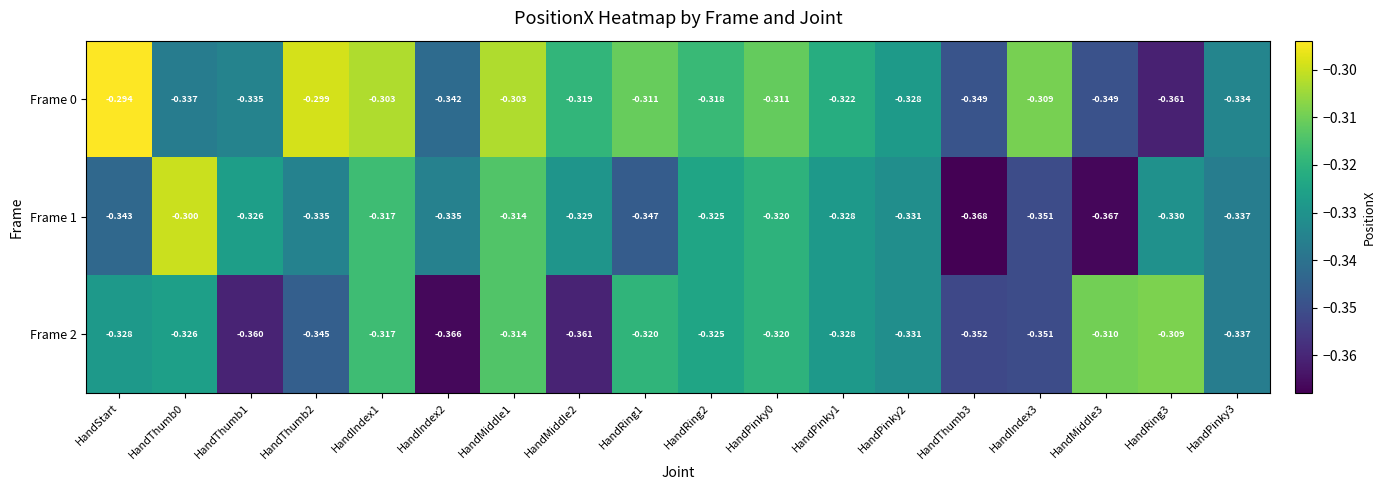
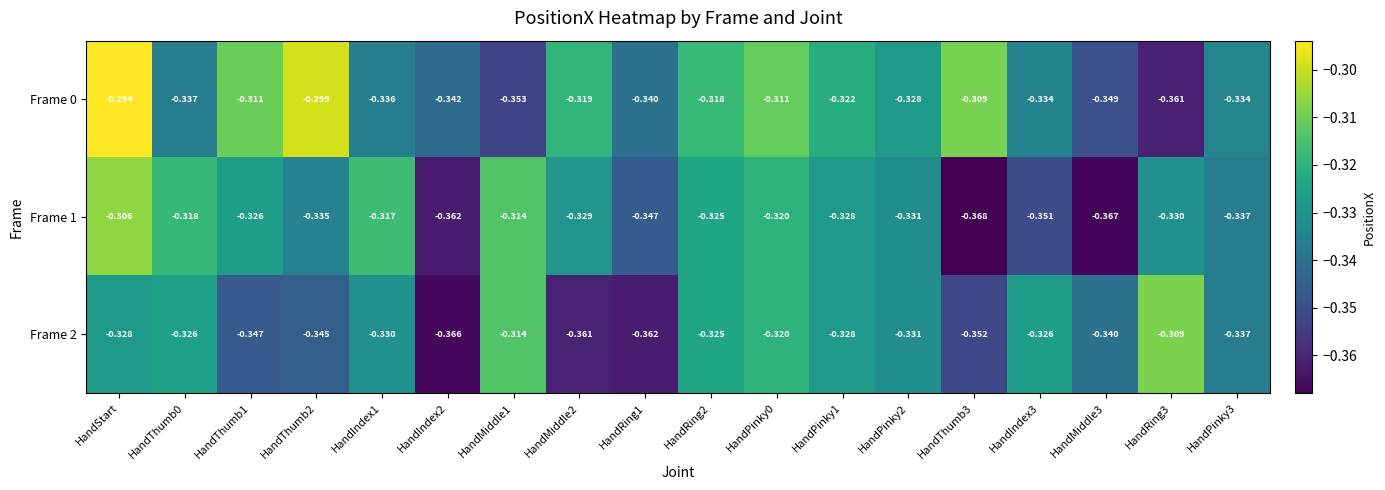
  {
    "Frame 0": {
      "HandStart": -0.294,
      "HandThumb0": -0.337,
-     "HandThumb1": -0.335,
+     "HandThumb1": -0.311,
      "HandThumb2": -0.299,
-     "HandIndex1": -0.303,
+     "HandIndex1": -0.336,
      "HandIndex2": -0.342,
-     "HandMiddle1": -0.303,
+     "HandMiddle1": -0.353,
      "HandMiddle2": -0.319,
-     "HandRing1": -0.311,
+     "HandRing1": -0.340,
      "HandRing2": -0.318,
      "HandPinky0": -0.311,
      "HandPinky1": -0.322,
      "HandPinky2": -0.328,
-     "HandThumb3": -0.349,
-     "HandIndex3": -0.309,
+     "HandThumb3": -0.309,
+     "HandIndex3": -0.334,
      "HandMiddle3": -0.349,
      "HandRing3": -0.361,
      "HandPinky3": -0.334
    },
    "Frame 1": {
-     "HandStart": -0.343,
-     "HandThumb0": -0.300,
+     "HandStart": -0.306,
+     "HandThumb0": -0.318,
      "HandThumb1": -0.326,
      "HandThumb2": -0.335,
      "HandIndex1": -0.317,
-     "HandIndex2": -0.335,
+     "HandIndex2": -0.362,
      "HandMiddle1": -0.314,
      "HandMiddle2": -0.329,
      "HandRing1": -0.347,
      "HandRing2": -0.325,
      "HandPinky0": -0.320,
      "HandPinky1": -0.328,
      "HandPinky2": -0.331,
      "HandThumb3": -0.368,
      "HandIndex3": -0.351,
      "HandMiddle3": -0.367,
      "HandRing3": -0.330,
      "HandPinky3": -0.337
    },
    "Frame 2": {
      "HandStart": -0.328,
      "HandThumb0": -0.326,
-     "HandThumb1": -0.360,
+     "HandThumb1": -0.347,
      "HandThumb2": -0.345,
-     "HandIndex1": -0.317,
+     "HandIndex1": -0.330,
      "HandIndex2": -0.366,
      "HandMiddle1": -0.314,
      "HandMiddle2": -0.361,
-     "HandRing1": -0.320,
+     "HandRing1": -0.362,
      "HandRing2": -0.325,
      "HandPinky0": -0.320,
      "HandPinky1": -0.328,
      "HandPinky2": -0.331,
      "HandThumb3": -0.352,
-     "HandIndex3": -0.351,
-     "HandMiddle3": -0.310,
+     "HandIndex3": -0.326,
+     "HandMiddle3": -0.340,
      "HandRing3": -0.309,
      "HandPinky3": -0.337
    }
  }
